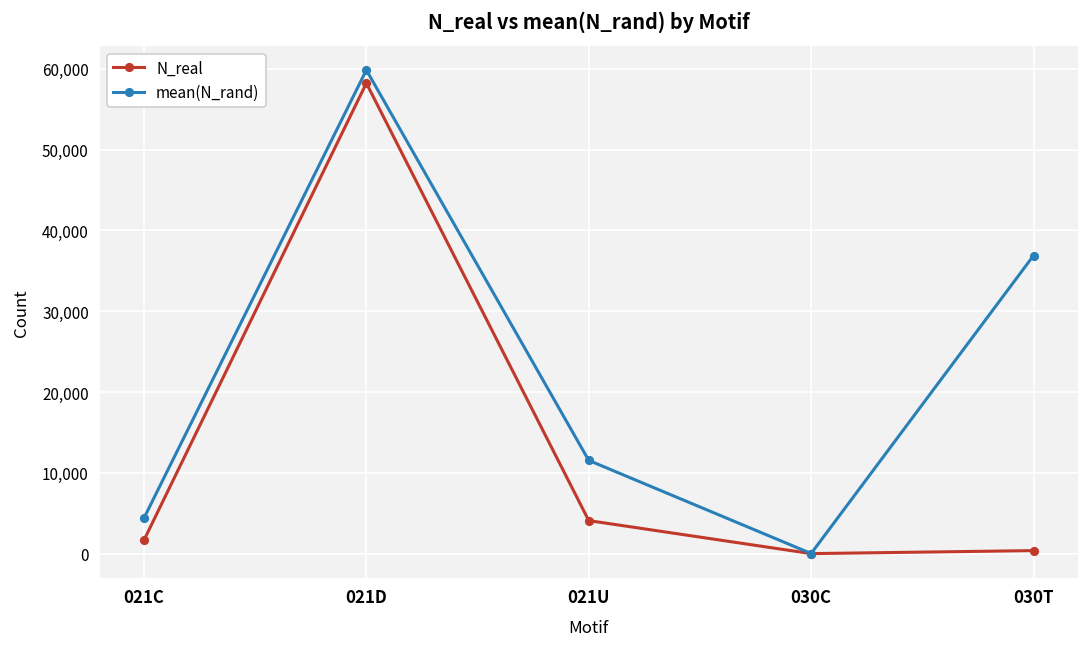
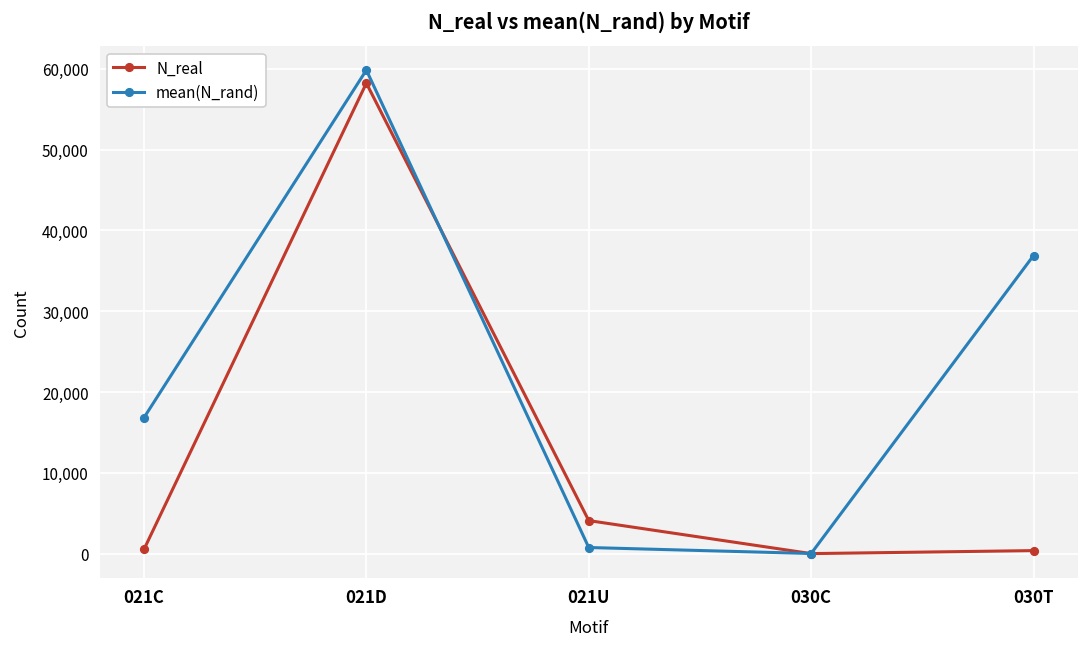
  {
    "N_real": {
-     "021C": "2,000",
+     "021C": "1,000",
      "021D": "58,000",
      "021U": "4,000",
      "030T": "0"
    },
    "mean(N_rand)": {
-     "021C": "4,000",
+     "021C": "17,000",
      "021D": "60,000",
-     "021U": "12,000",
+     "021U": "1,000",
      "030T": "37,000"
    }
  }
